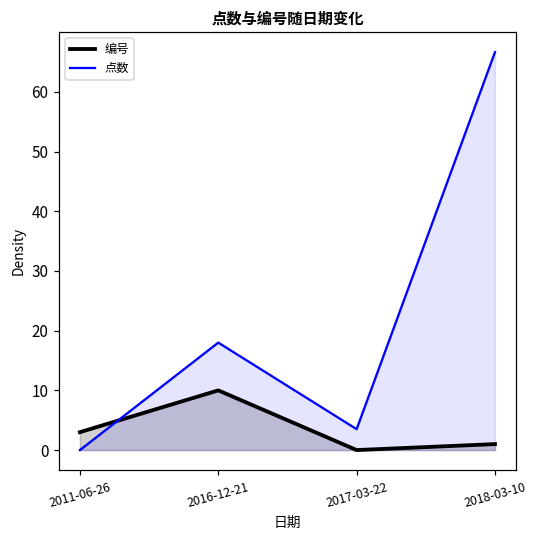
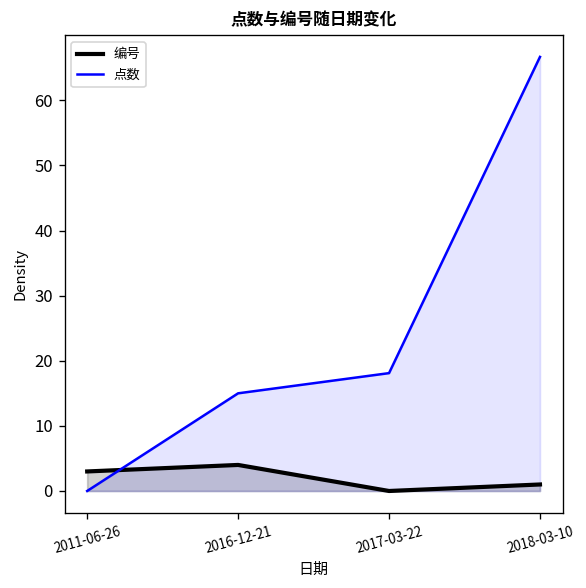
  {
    "编号": {
      "2011-06-26": 3,
-     "2016-12-21": 10,
+     "2016-12-21": 4,
      "2017-03-22": 0,
      "2018-03-10": 1
    },
    "点数": {
      "2011-06-26": 0,
-     "2016-12-21": 18,
-     "2017-03-22": 4,
+     "2016-12-21": 15,
+     "2017-03-22": 18,
      "2018-03-10": 67
    }
  }
